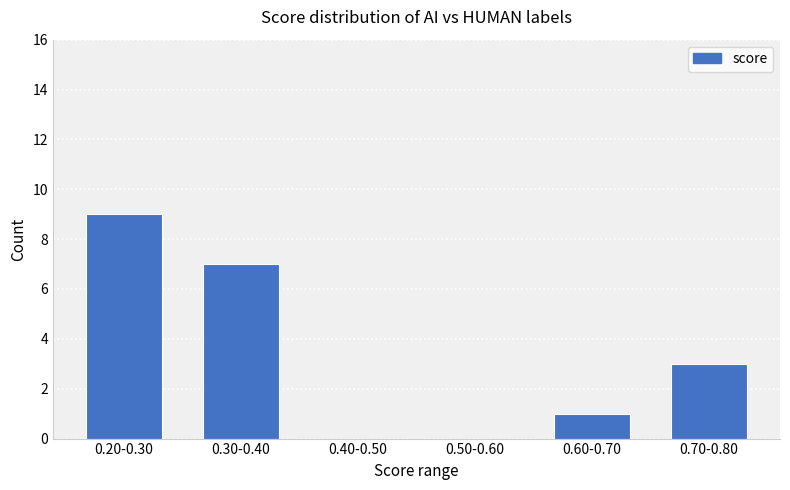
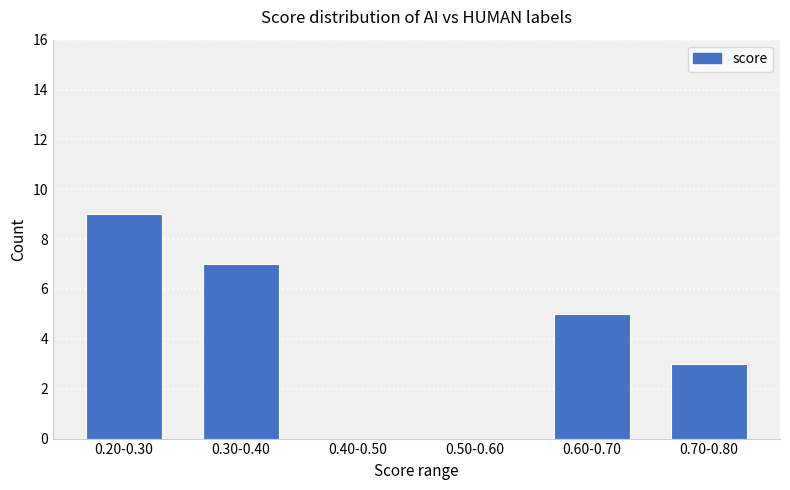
  {
    "0.20-0.30": 9,
    "0.30-0.40": 7,
    "0.40-0.50": 0,
    "0.50-0.60": 0,
-   "0.60-0.70": 1,
+   "0.60-0.70": 5,
    "0.70-0.80": 3
  }
